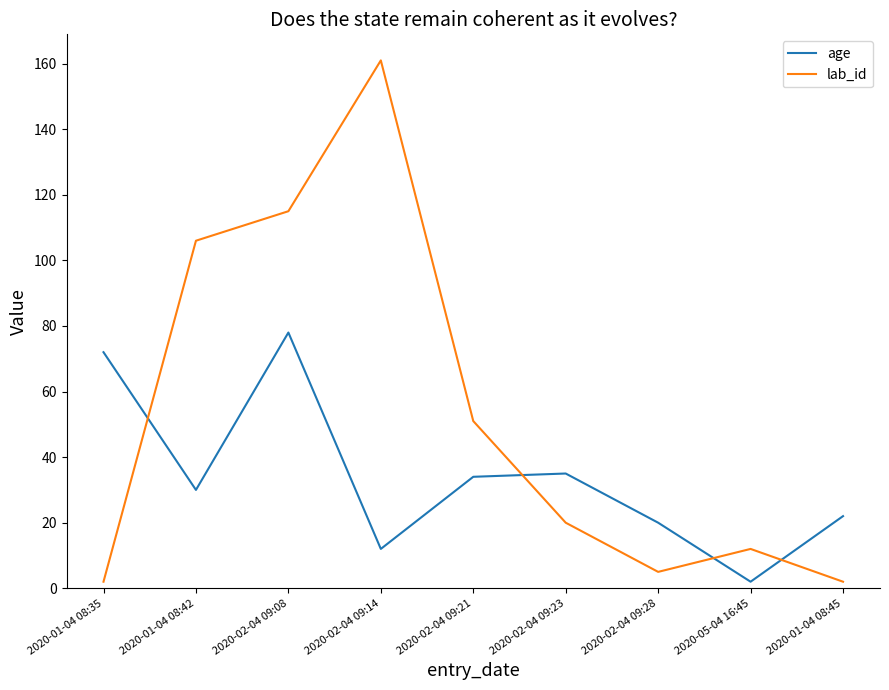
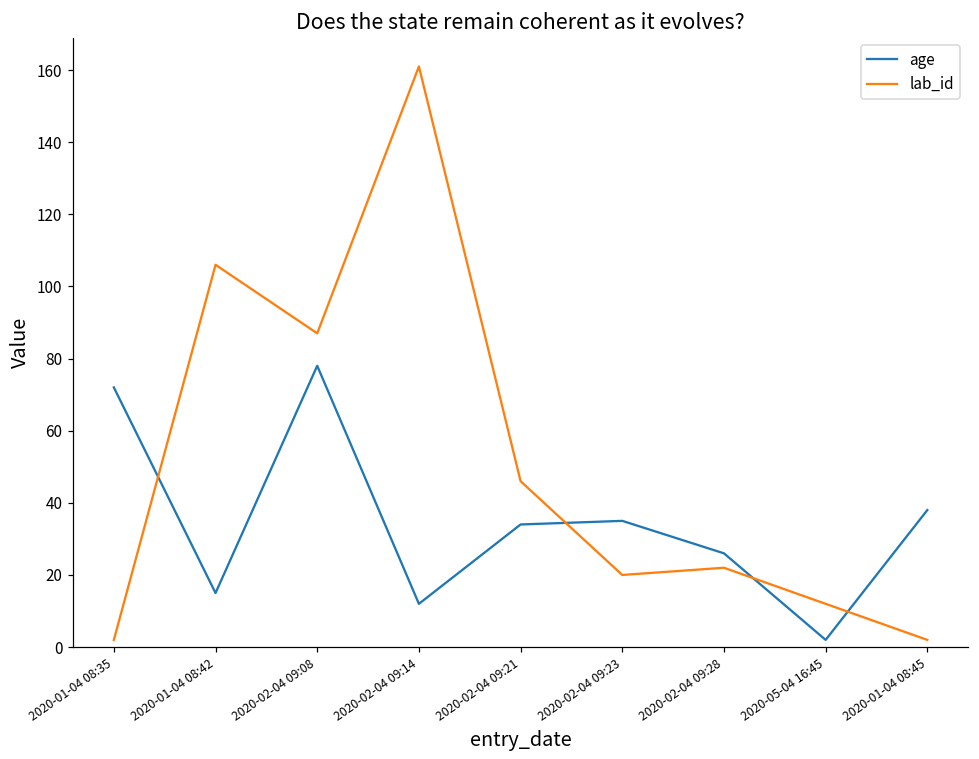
  {
    "age": {
      "2020-01-04 08:35": 72,
-     "2020-01-04 08:42": 30,
+     "2020-01-04 08:42": 15,
      "2020-02-04 09:08": 78,
      "2020-02-04 09:14": 12,
      "2020-02-04 09:21": 34,
      "2020-02-04 09:23": 35,
-     "2020-02-04 09:28": 20,
+     "2020-02-04 09:28": 26,
      "2020-05-04 16:45": 2,
-     "2020-01-04 08:45": 22
+     "2020-01-04 08:45": 38
    },
    "lab_id": {
      "2020-01-04 08:35": 2,
      "2020-01-04 08:42": 106,
-     "2020-02-04 09:08": 115,
+     "2020-02-04 09:08": 87,
      "2020-02-04 09:14": 161,
-     "2020-02-04 09:21": 51,
+     "2020-02-04 09:21": 46,
      "2020-02-04 09:23": 20,
-     "2020-02-04 09:28": 5,
+     "2020-02-04 09:28": 22,
      "2020-05-04 16:45": 12,
      "2020-01-04 08:45": 2
    }
  }
